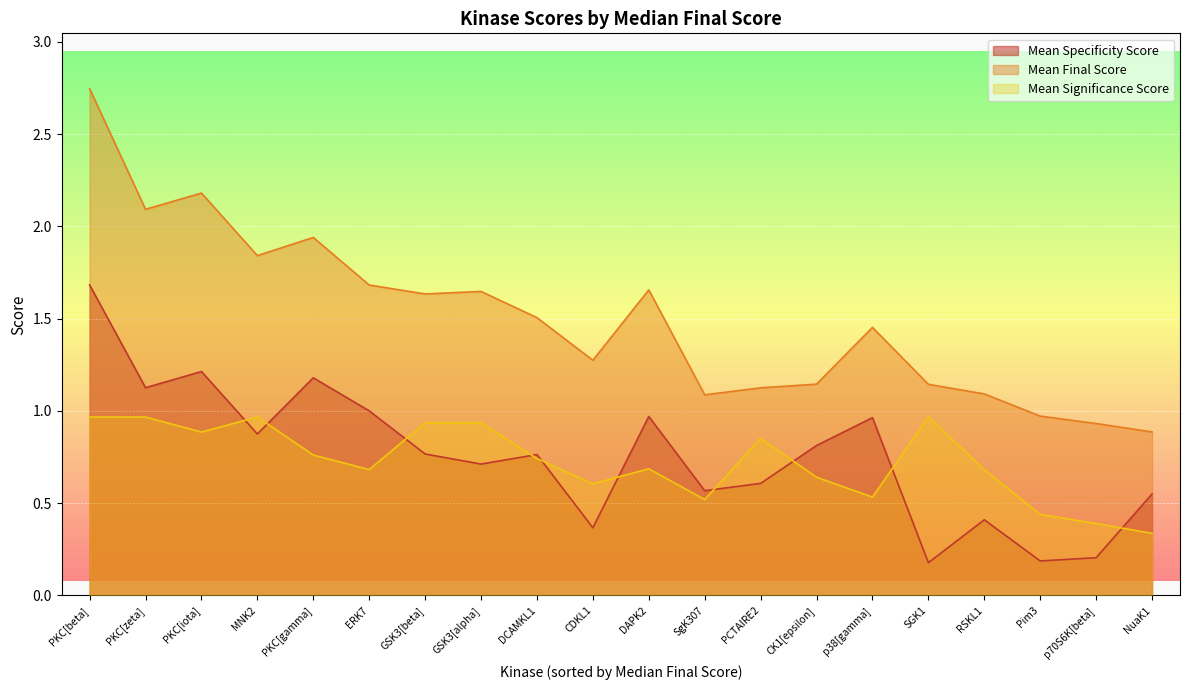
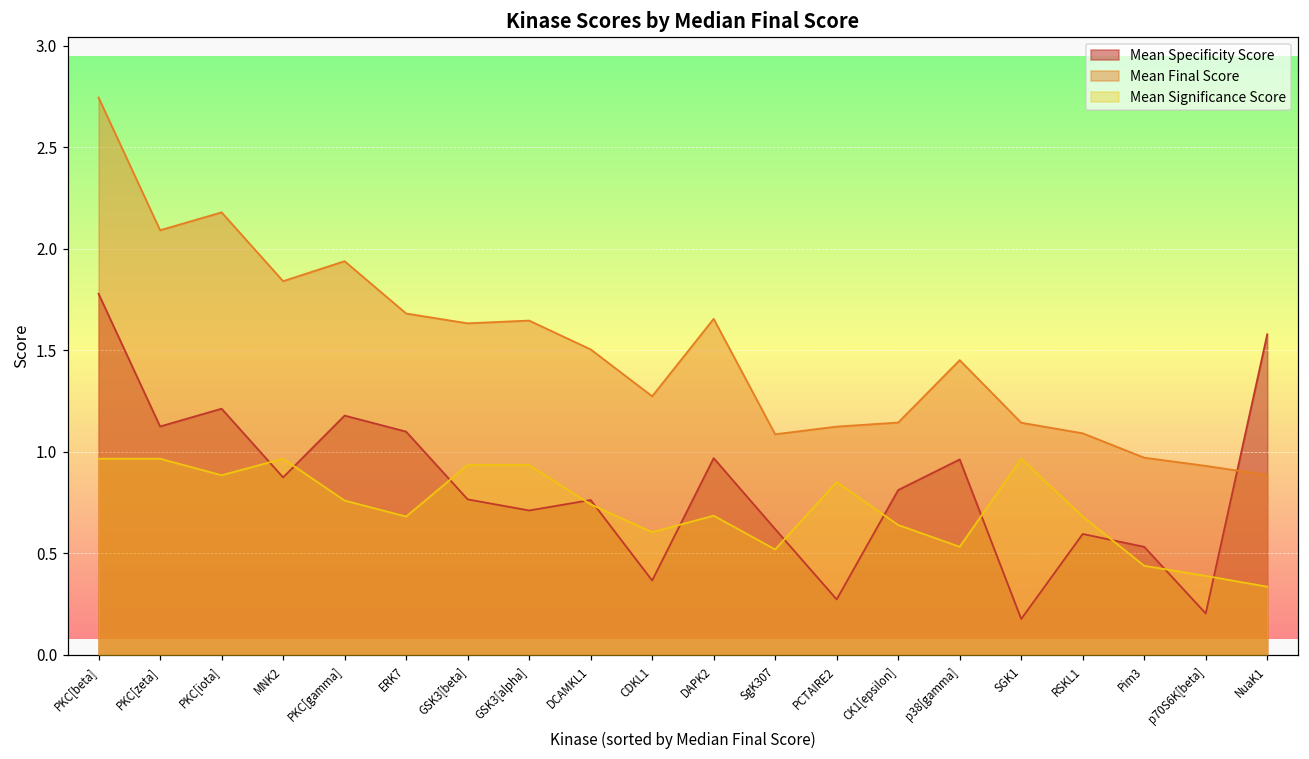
  {
    "Mean Specificity Score": {
-     "PKC[beta]": 1.68,
+     "PKC[beta]": 1.78,
      "PKC[zeta]": 1.13,
      "PKC[iota]": 1.21,
      "MNK2": 0.87,
      "PKC[gamma]": 1.18,
-     "ERK7": 1.0,
+     "ERK7": 1.1,
      "GSK3[beta]": 0.77,
      "GSK3[alpha]": 0.71,
      "DCAMKL1": 0.76,
      "CDKL1": 0.37,
      "DAPK2": 0.97,
-     "SgK307": 0.57,
-     "PCTAIRE2": 0.61,
+     "SgK307": 0.62,
+     "PCTAIRE2": 0.27,
      "CK1[epsilon]": 0.81,
      "p38[gamma]": 0.96,
      "SGK1": 0.18,
-     "RSKL1": 0.41,
-     "Pim3": 0.19,
+     "RSKL1": 0.60,
+     "Pim3": 0.53,
      "p70S6K[beta]": 0.20,
-     "NuaK1": 0.55
+     "NuaK1": 1.58
    }
  }
